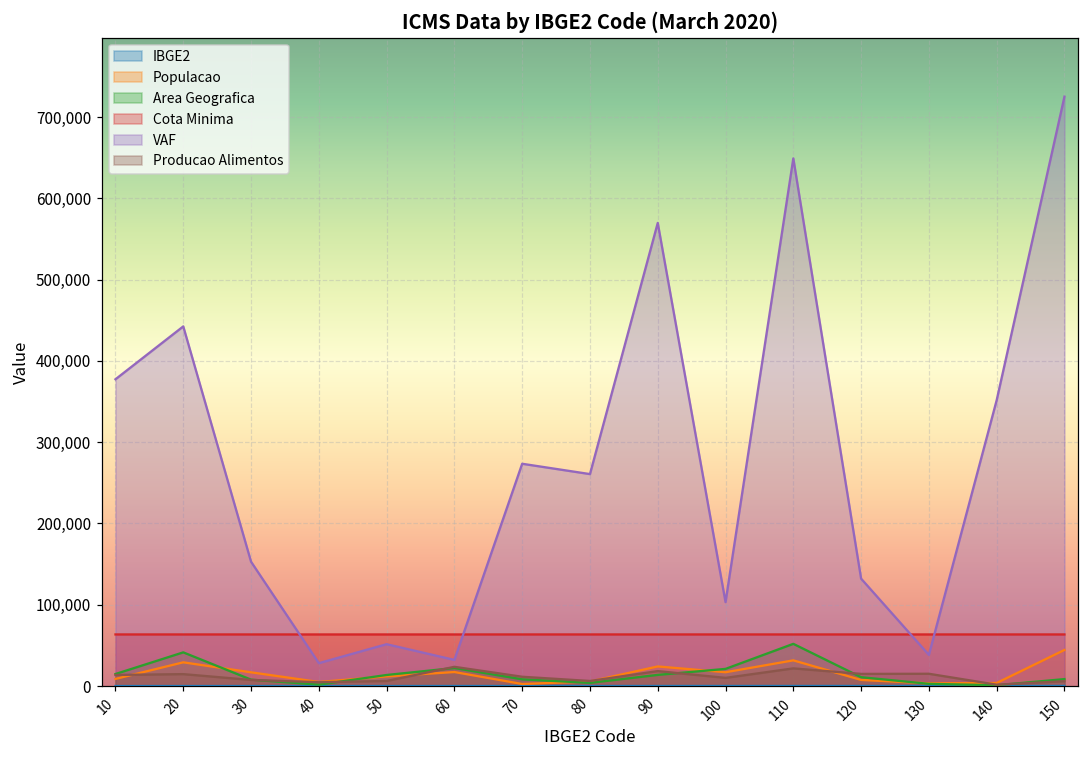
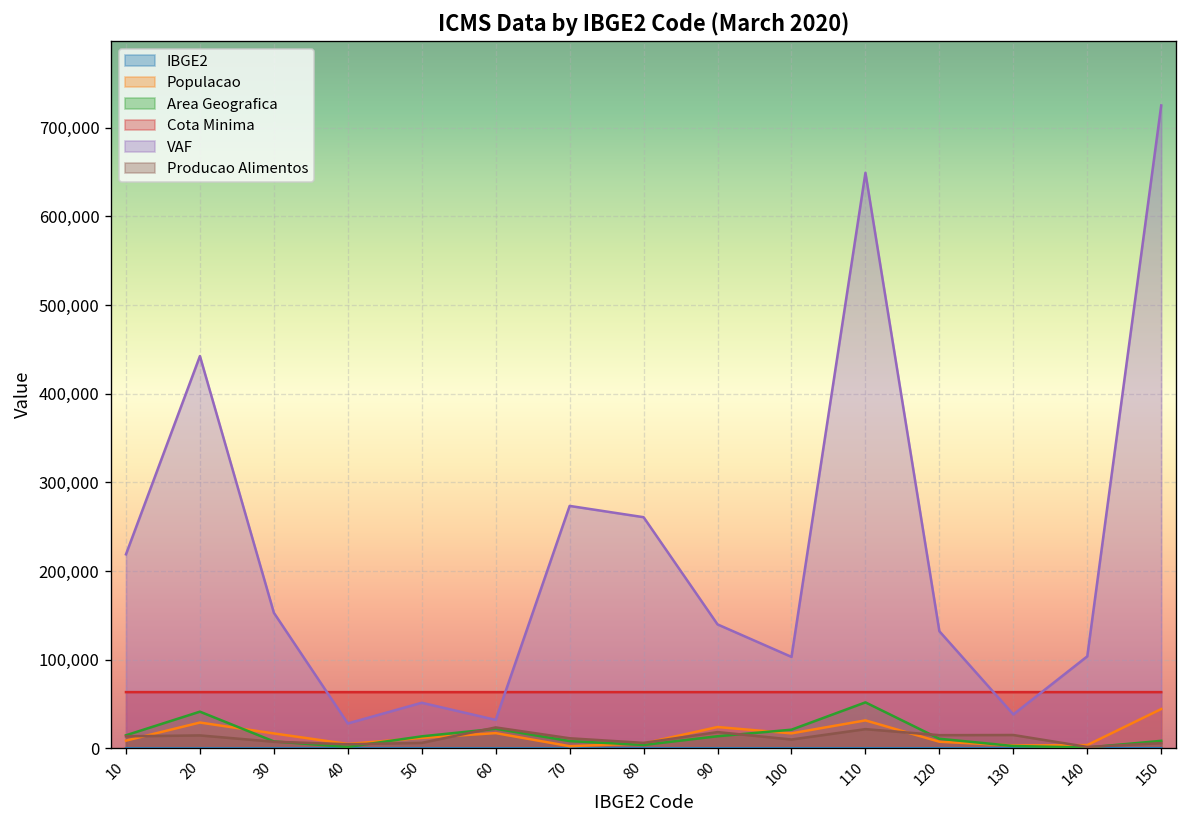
  {
    "IBGE2": {
      "10": "0",
      "20": "0",
      "30": "0",
      "50": "0",
      "60": "0",
      "80": "0",
      "90": "0",
      "100": "0",
      "110": "0",
      "120": "0",
      "150": "0"
    },
    "Area Geografica": {
      "20": "40,000",
      "90": "10,000",
      "100": "20,000",
      "110": "50,000"
    },
    "VAF": {
-     "10": "380,000",
+     "10": "220,000",
      "20": "440,000",
      "30": "150,000",
      "40": "30,000",
      "50": "50,000",
      "60": "30,000",
      "70": "270,000",
      "80": "260,000",
-     "90": "570,000",
+     "90": "140,000",
      "100": "100,000",
      "110": "650,000",
      "120": "130,000",
      "130": "40,000",
-     "140": "350,000",
+     "140": "100,000",
      "150": "730,000"
    }
  }
